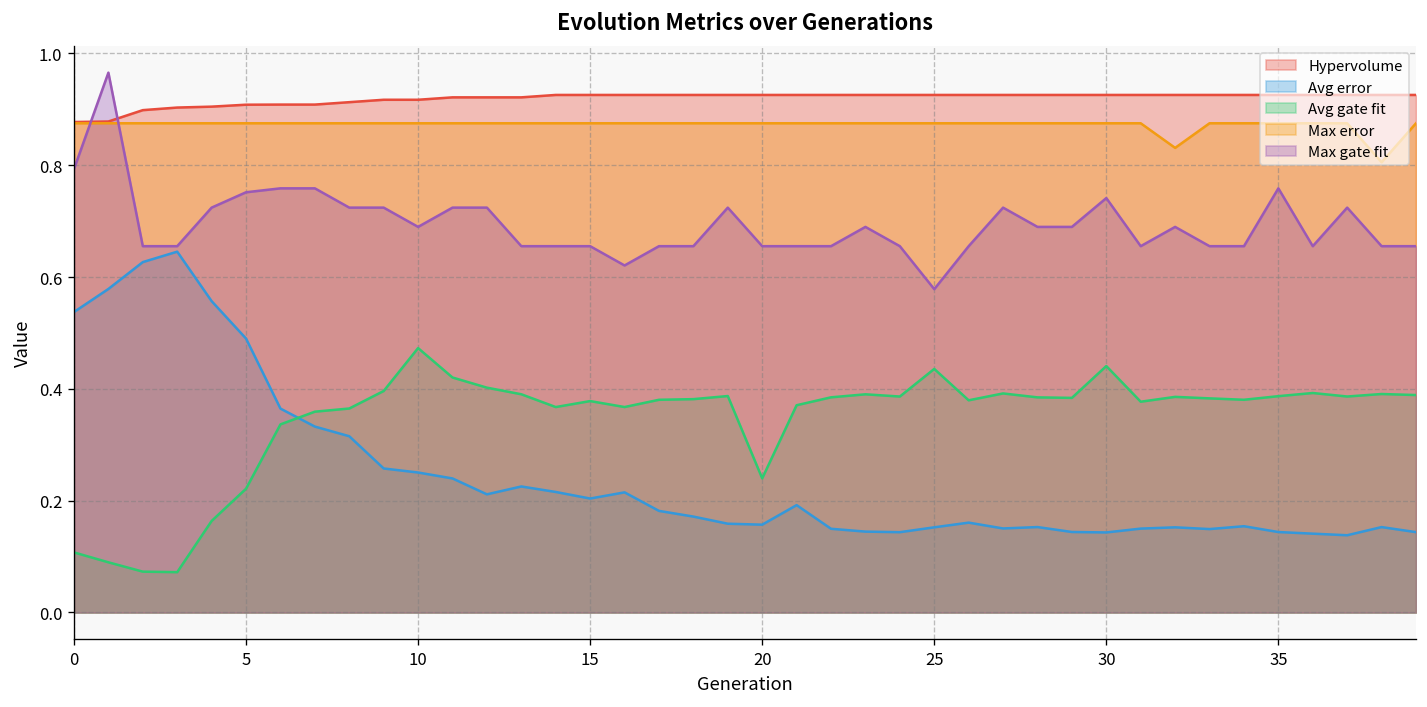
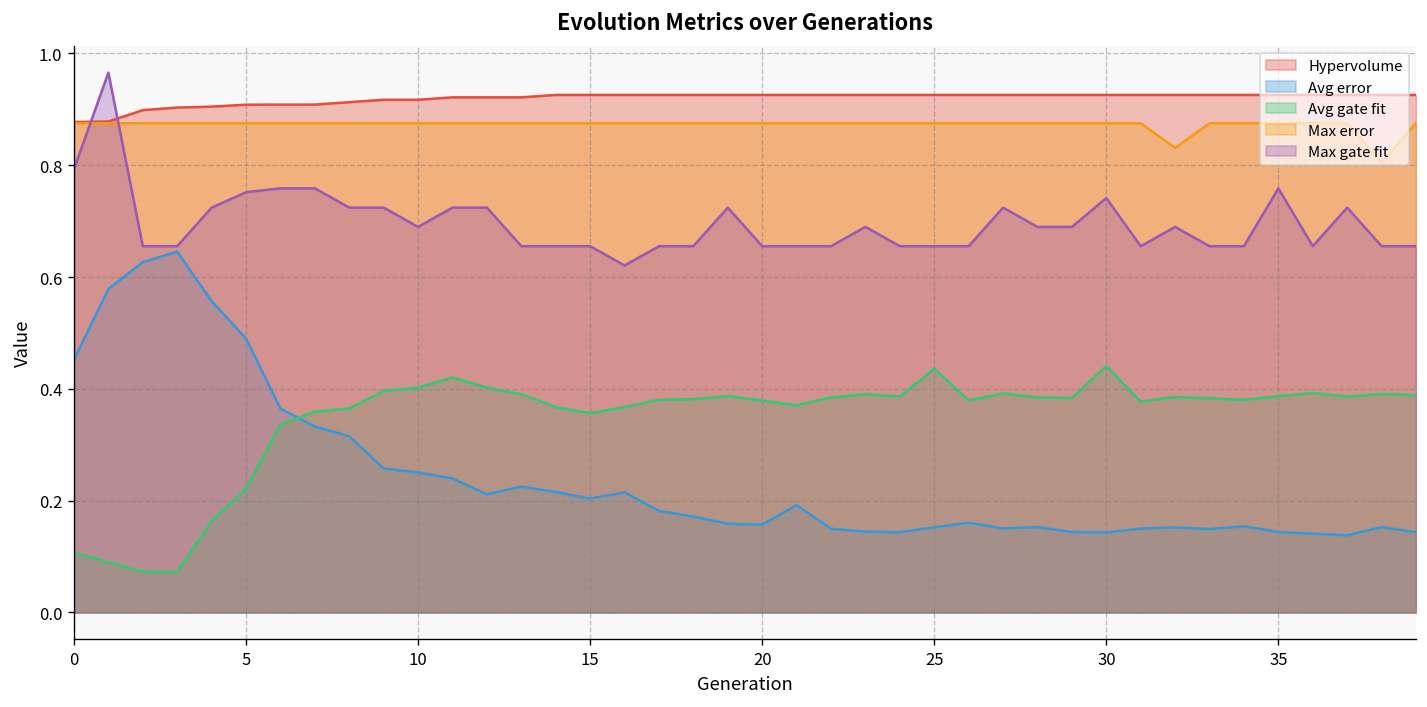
  {
    "Avg error": {
-     "0": 0.54,
+     "0": 0.45,
      "5": 0.49,
      "10": 0.25,
      "15": 0.20,
      "20": 0.16,
      "25": 0.15,
      "30": 0.14,
      "35": 0.14
    },
    "Avg gate fit": {
      "0": 0.11,
      "5": 0.22,
-     "10": 0.47,
-     "15": 0.38,
-     "20": 0.24,
+     "10": 0.40,
+     "15": 0.36,
+     "20": 0.38,
      "25": 0.44,
      "30": 0.44,
      "35": 0.39
    },
    "Max gate fit": {
      "0": 0.79,
      "5": 0.75,
      "10": 0.69,
      "15": 0.66,
      "20": 0.66,
-     "25": 0.58,
+     "25": 0.66,
      "30": 0.74,
      "35": 0.76
    }
  }
